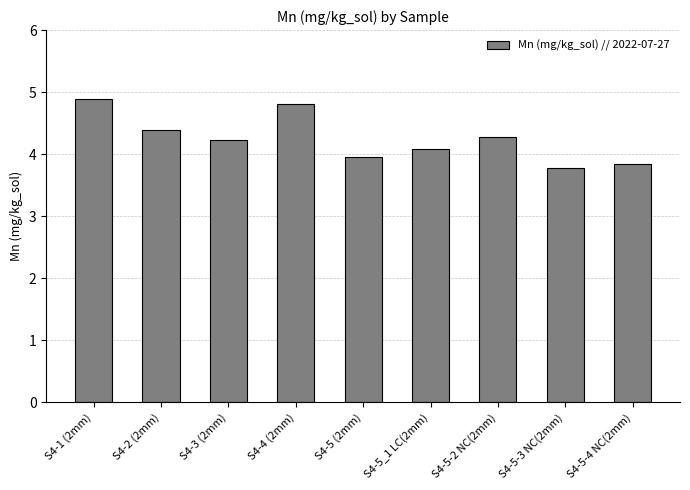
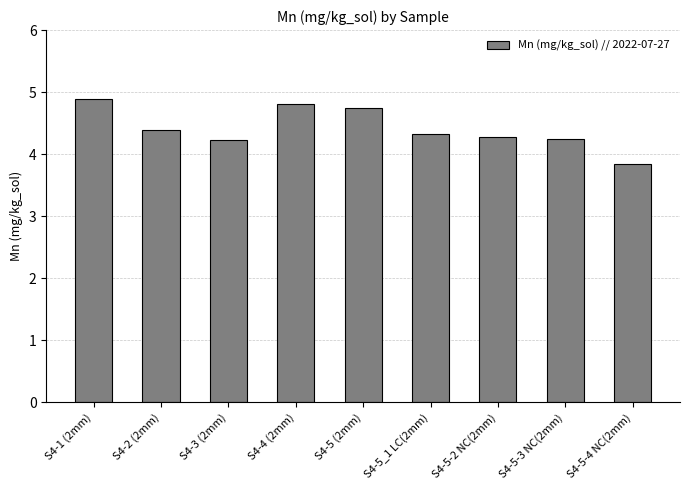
  {
    "S4-1 (2mm)": 4.9,
    "S4-2 (2mm)": 4.4,
    "S4-3 (2mm)": 4.2,
    "S4-4 (2mm)": 4.8,
-   "S4-5 (2mm)": 4.0,
-   "S4-5_1 LC(2mm)": 4.1,
+   "S4-5 (2mm)": 4.7,
+   "S4-5_1 LC(2mm)": 4.3,
    "S4-5-2 NC(2mm)": 4.3,
-   "S4-5-3 NC(2mm)": 3.8,
+   "S4-5-3 NC(2mm)": 4.2,
    "S4-5-4 NC(2mm)": 3.8
  }
